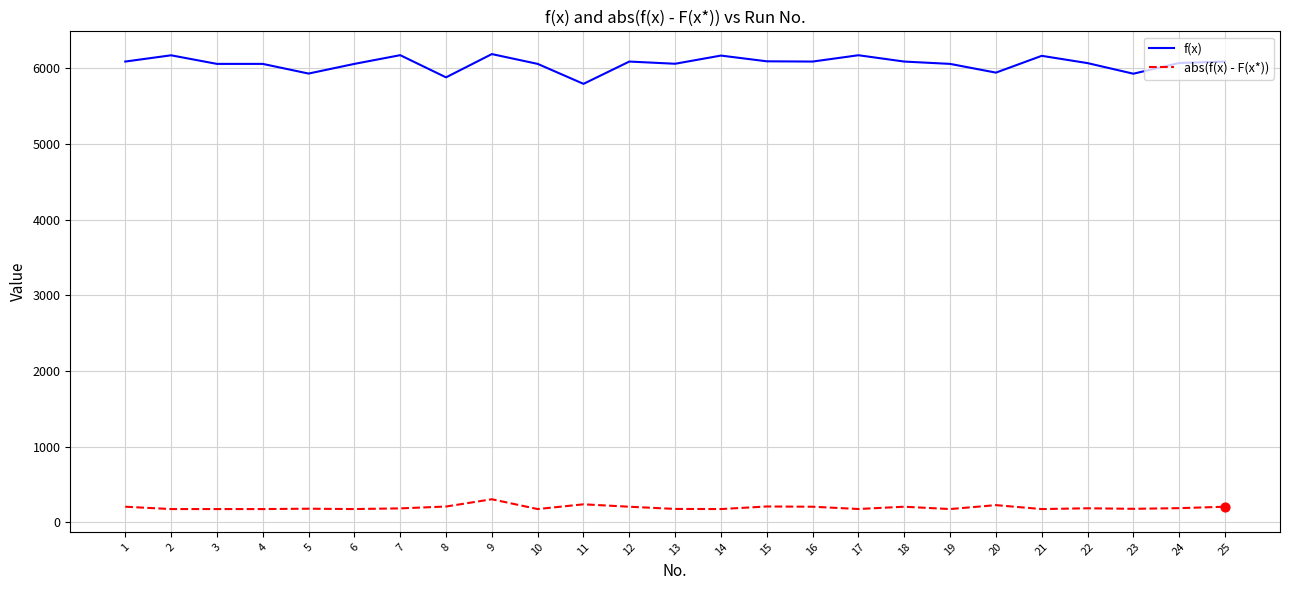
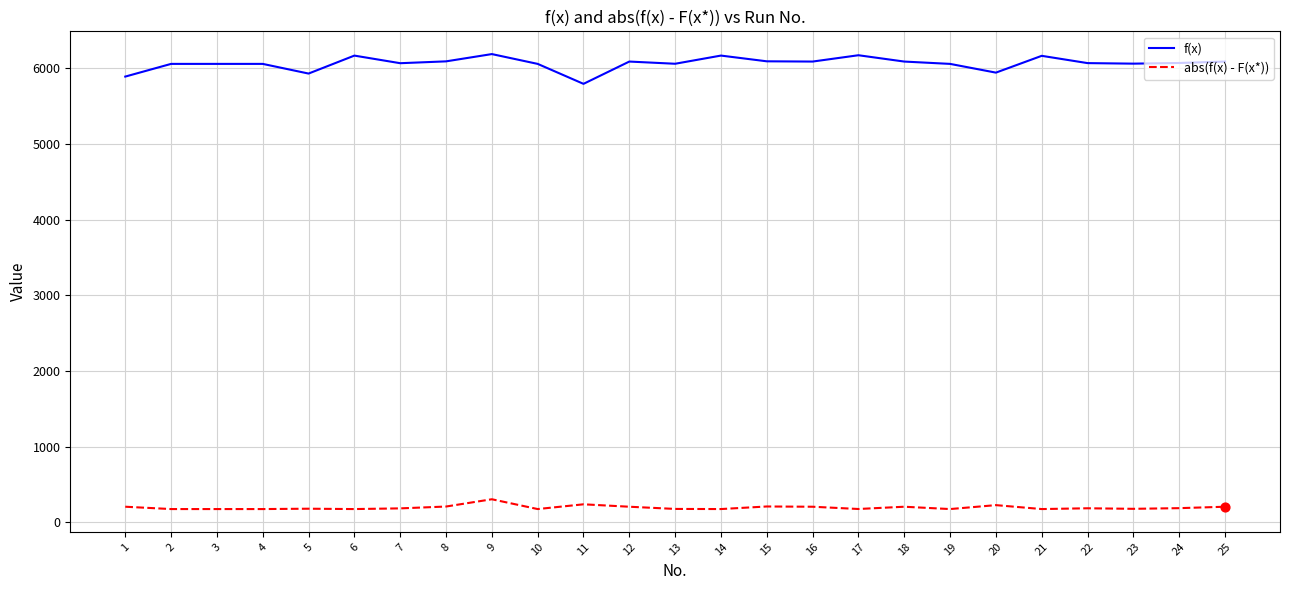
  {
    "f(x)": {
-     "1": 6100,
-     "2": 6200,
+     "1": 5900,
+     "2": 6100,
      "3": 6100,
      "4": 6100,
      "5": 5900,
-     "6": 6100,
-     "7": 6200,
-     "8": 5900,
+     "6": 6200,
+     "7": 6100,
+     "8": 6100,
      "9": 6200,
      "10": 6100,
      "11": 5800,
      "12": 6100,
      "13": 6100,
      "14": 6200,
      "15": 6100,
      "16": 6100,
      "17": 6200,
      "18": 6100,
      "19": 6100,
      "20": 5900,
      "21": 6200,
      "22": 6100,
-     "23": 5900
+     "23": 6100
    }
  }
